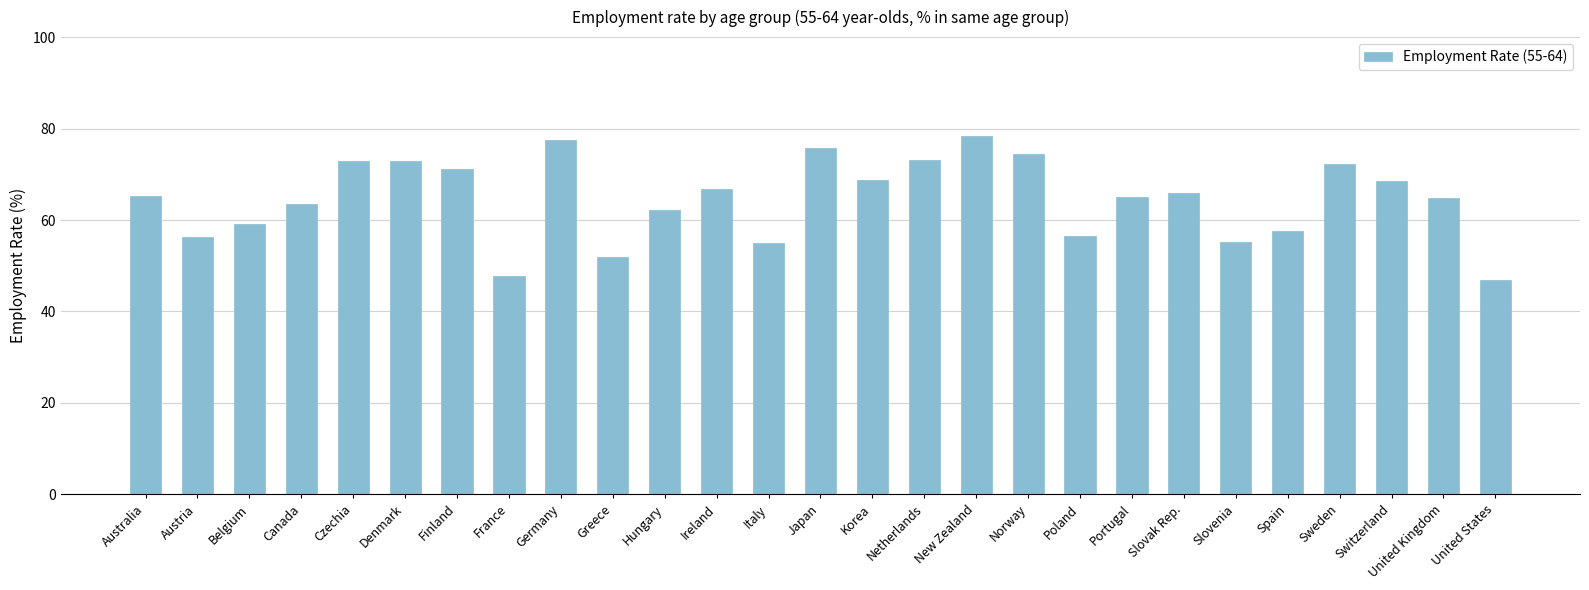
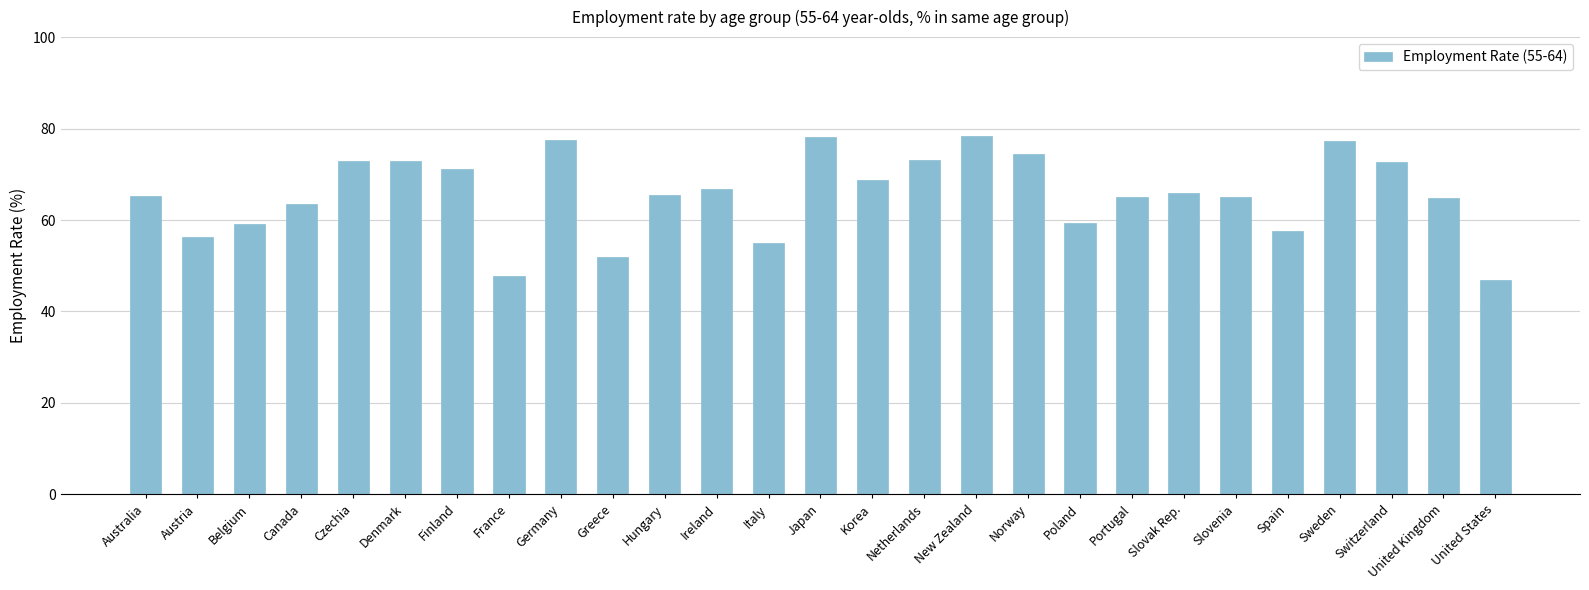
  {
    "Australia": 65,
    "Austria": 56,
    "Belgium": 59,
    "Canada": 64,
    "Czechia": 73,
    "Denmark": 73,
    "Finland": 71,
    "France": 48,
    "Germany": 77,
    "Greece": 52,
-   "Hungary": 62,
+   "Hungary": 66,
    "Ireland": 67,
    "Italy": 55,
-   "Japan": 76,
+   "Japan": 78,
    "Korea": 69,
    "Netherlands": 73,
    "New Zealand": 78,
    "Norway": 75,
-   "Poland": 56,
+   "Poland": 59,
    "Portugal": 65,
    "Slovak Rep.": 66,
-   "Slovenia": 55,
+   "Slovenia": 65,
    "Spain": 58,
-   "Sweden": 72,
-   "Switzerland": 69,
+   "Sweden": 77,
+   "Switzerland": 73,
    "United Kingdom": 65,
    "United States": 47
  }
